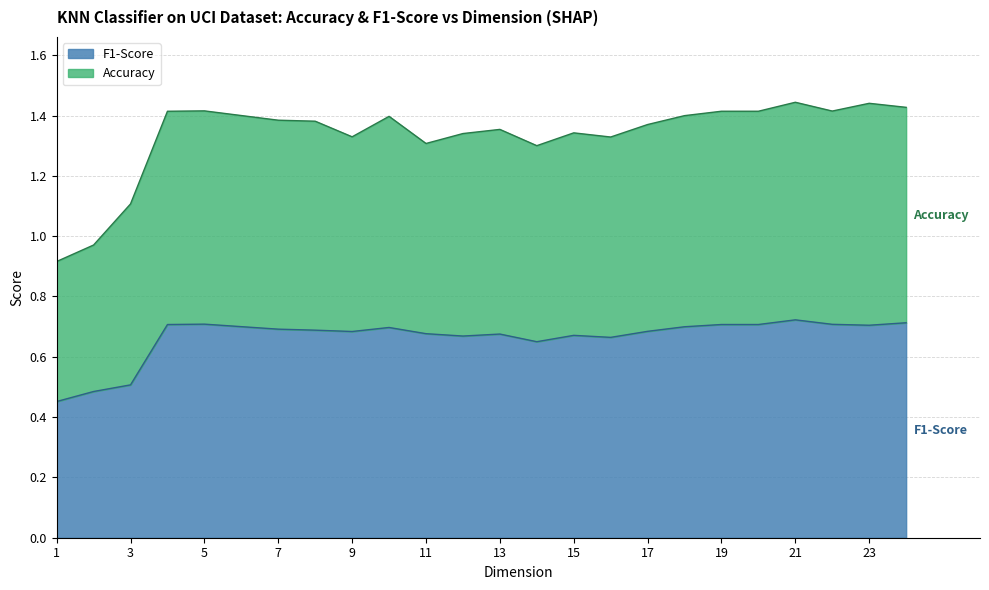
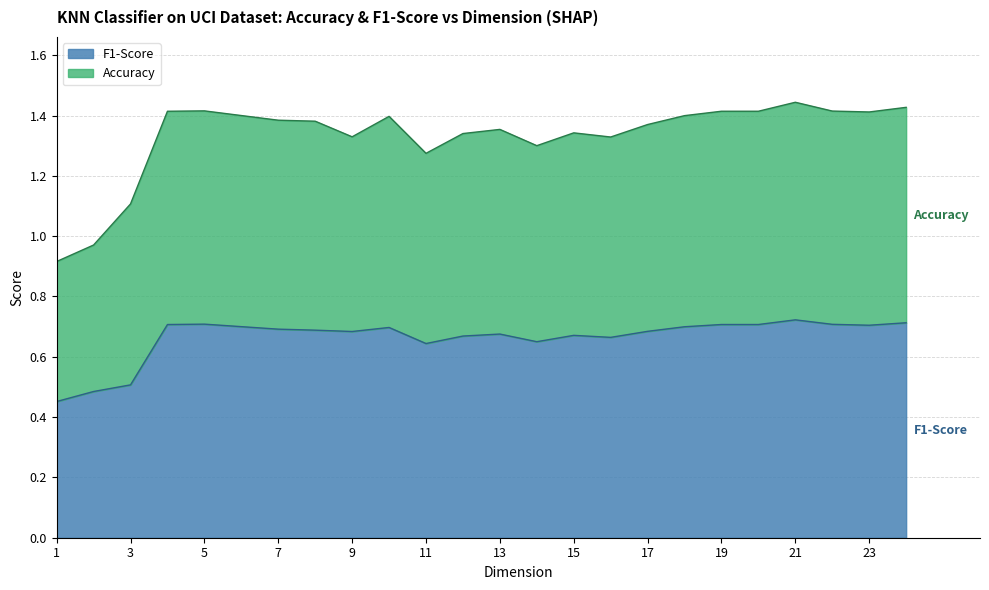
  {
    "F1-Score": {
      "1": 0.45,
      "3": 0.51,
      "5": 0.71,
      "7": 0.69,
      "9": 0.68,
-     "11": 0.68,
+     "11": 0.64,
      "13": 0.68,
      "15": 0.67,
      "17": 0.68,
      "19": 0.71,
      "21": 0.72,
      "23": 0.70
    },
    "Accuracy": {
      "1": 0.46,
      "3": 0.60,
      "5": 0.71,
      "7": 0.69,
      "9": 0.65,
      "11": 0.63,
      "13": 0.68,
      "15": 0.67,
      "17": 0.69,
      "19": 0.71,
      "21": 0.72,
-     "23": 0.74
+     "23": 0.71
    }
  }
